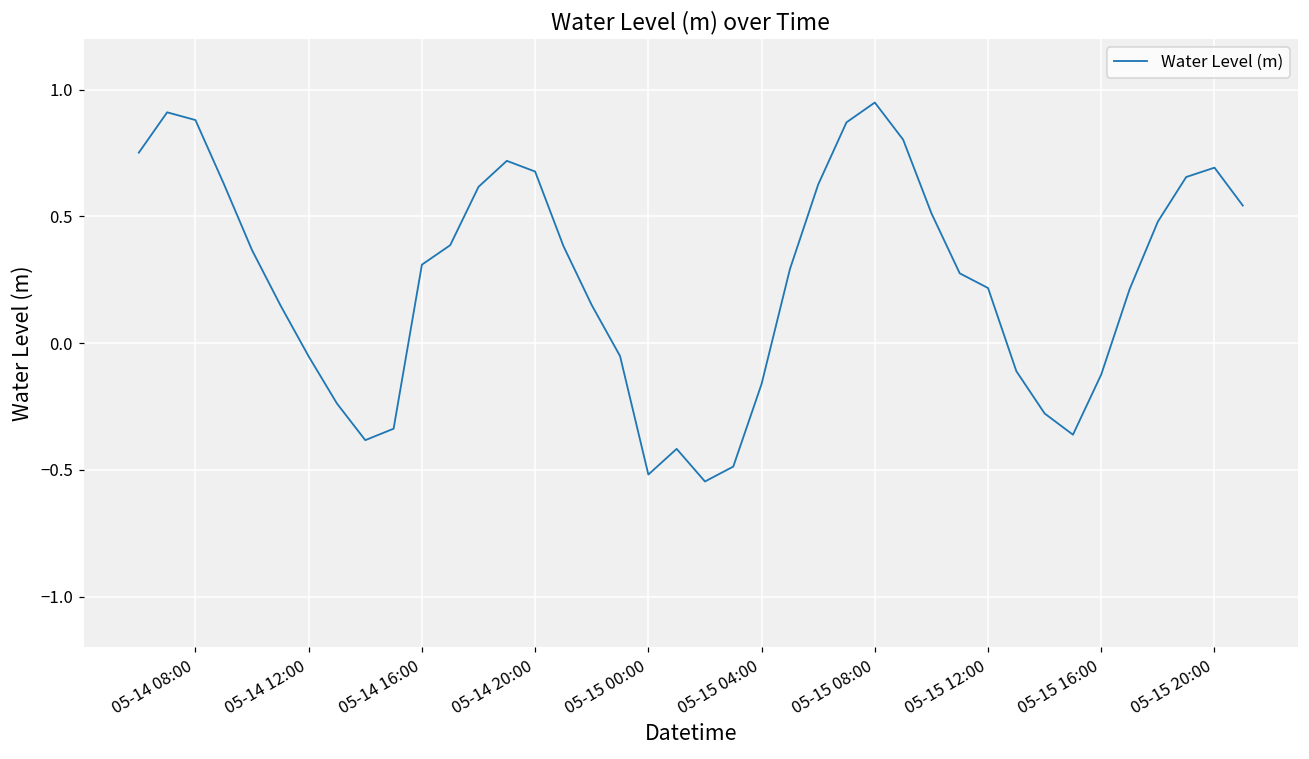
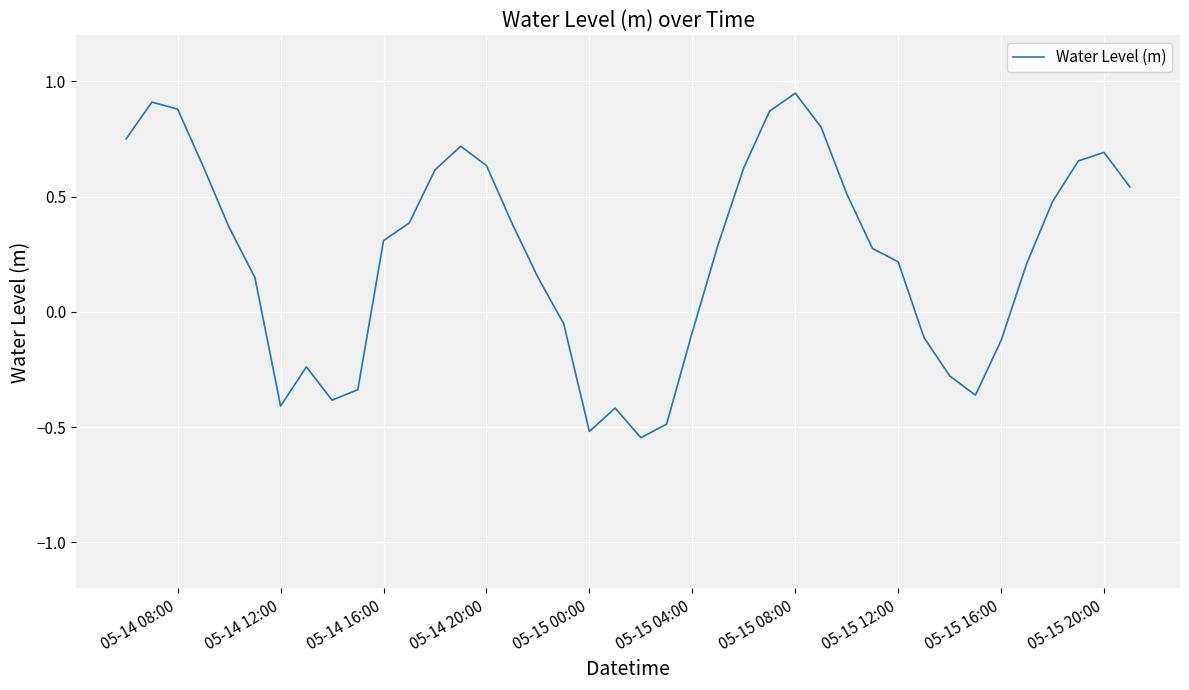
  {
    "05-14 08:00": 0.88,
-   "05-14 12:00": -0.05,
+   "05-14 12:00": -0.41,
    "05-14 16:00": 0.31,
-   "05-14 20:00": 0.68,
+   "05-14 20:00": 0.63,
    "05-15 00:00": -0.52,
-   "05-15 04:00": -0.16,
+   "05-15 04:00": -0.09,
    "05-15 08:00": 0.95,
    "05-15 12:00": 0.22,
    "05-15 16:00": -0.12,
    "05-15 20:00": 0.69
  }
